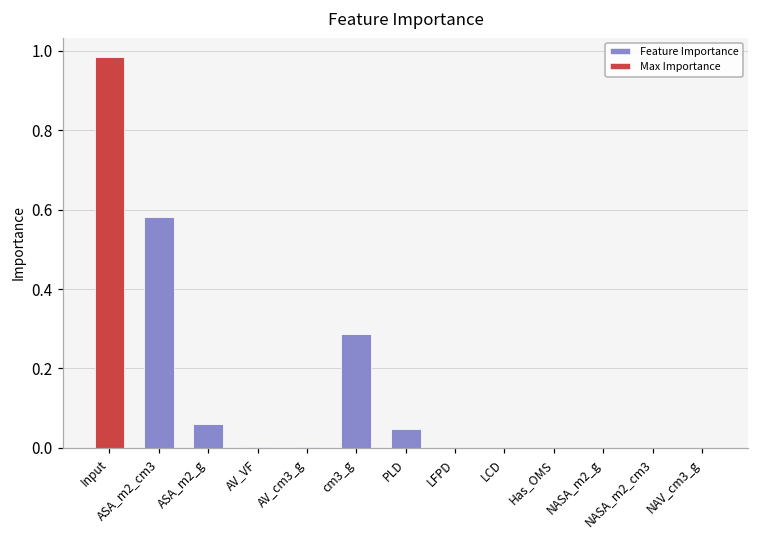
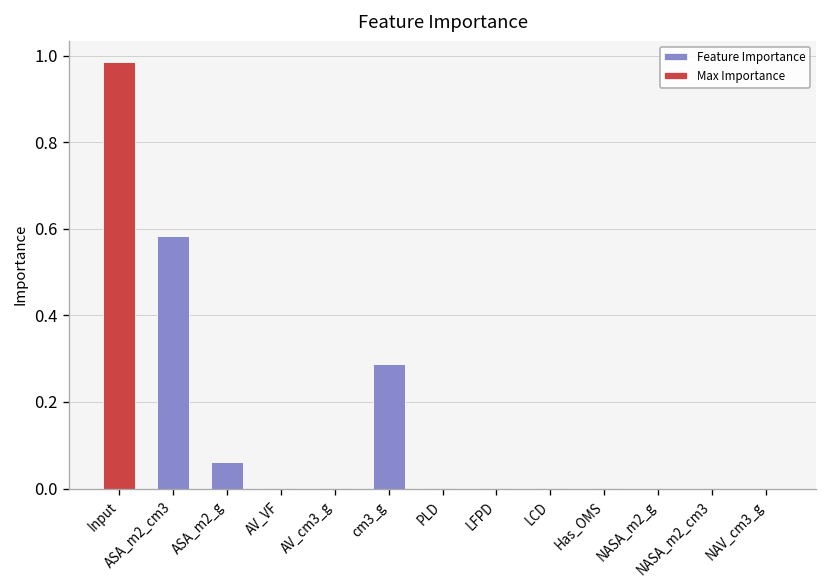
  {
    "Input": 0.98,
    "ASA_m2_cm3": 0.58,
    "ASA_m2_g": 0.06,
    "cm3_g": 0.29,
-   "PLD": 0.05
+   "PLD": 0.00
  }
